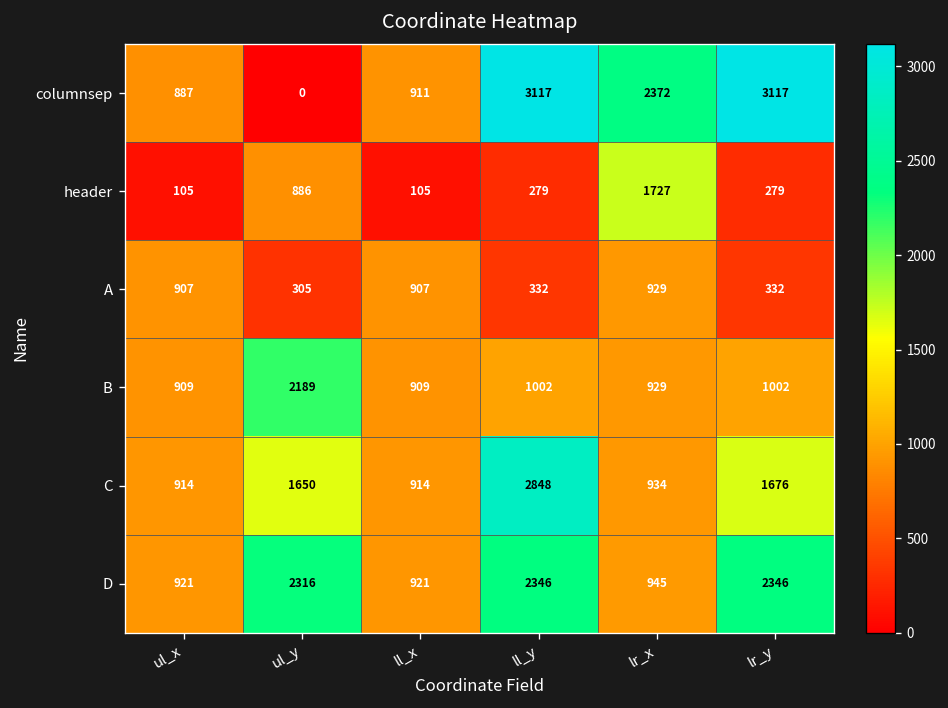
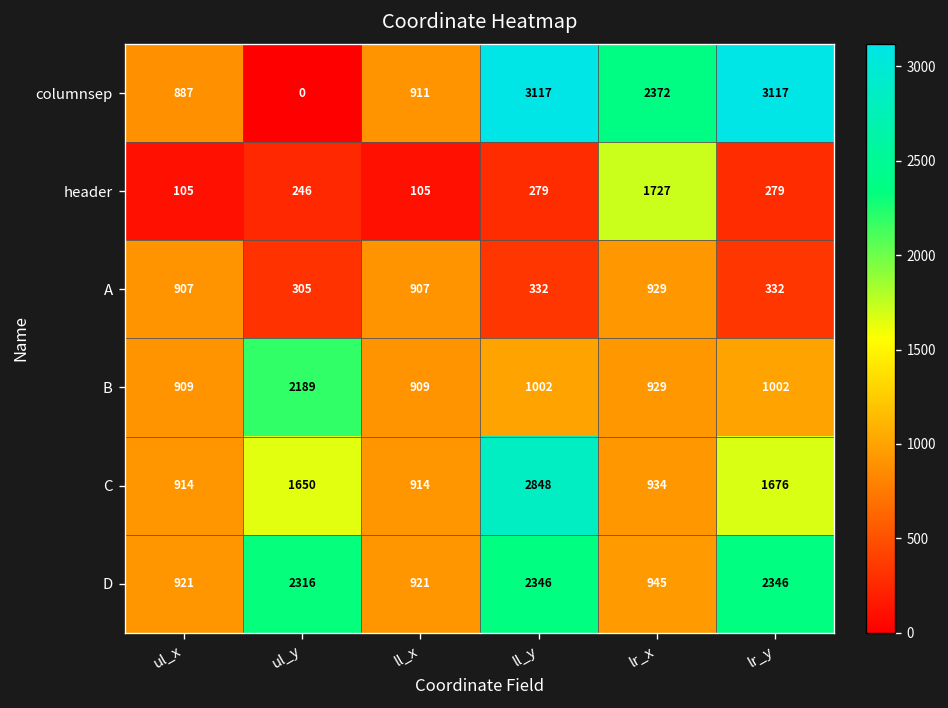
  {
    "columnsep": {
      "ul_x": 887,
      "ul_y": 0,
      "ll_x": 911,
      "ll_y": 3117,
      "lr_x": 2372,
      "lr_y": 3117
    },
    "header": {
      "ul_x": 105,
-     "ul_y": 886,
+     "ul_y": 246,
      "ll_x": 105,
      "ll_y": 279,
      "lr_x": 1727,
      "lr_y": 279
    },
    "A": {
      "ul_x": 907,
      "ul_y": 305,
      "ll_x": 907,
      "ll_y": 332,
      "lr_x": 929,
      "lr_y": 332
    },
    "B": {
      "ul_x": 909,
      "ul_y": 2189,
      "ll_x": 909,
      "ll_y": 1002,
      "lr_x": 929,
      "lr_y": 1002
    },
    "C": {
      "ul_x": 914,
      "ul_y": 1650,
      "ll_x": 914,
      "ll_y": 2848,
      "lr_x": 934,
      "lr_y": 1676
    },
    "D": {
      "ul_x": 921,
      "ul_y": 2316,
      "ll_x": 921,
      "ll_y": 2346,
      "lr_x": 945,
      "lr_y": 2346
    }
  }
